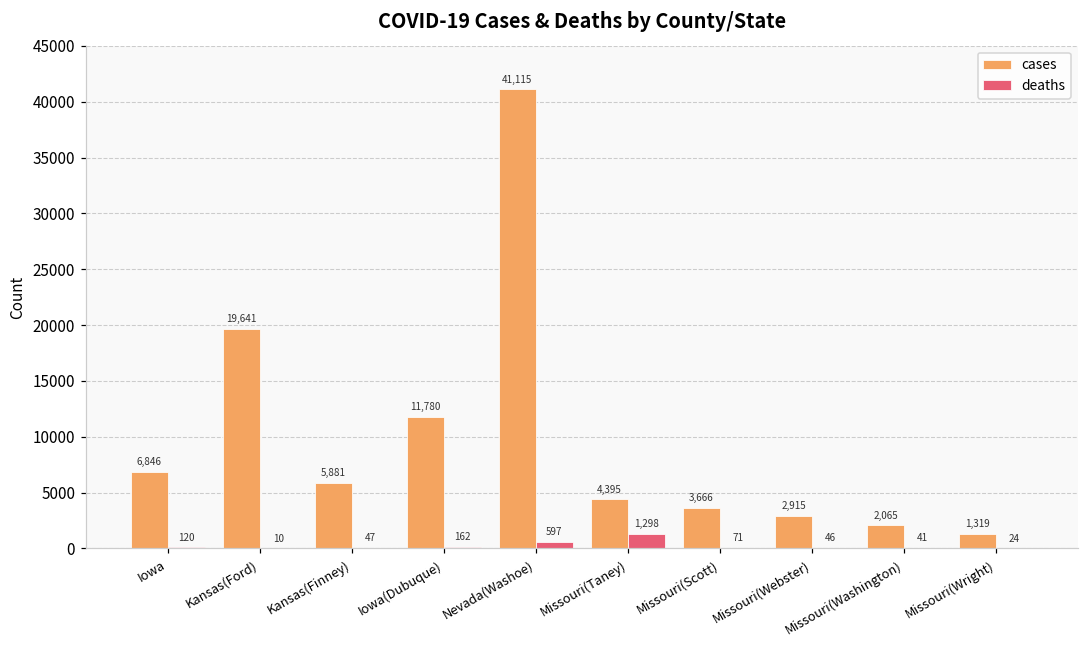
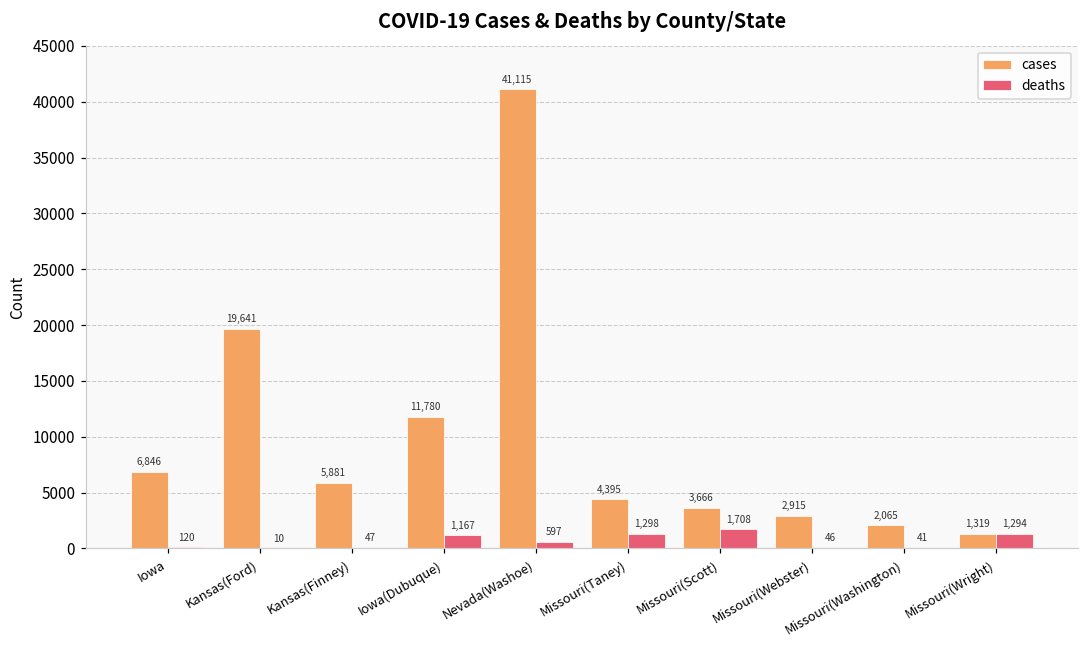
  {
    "cases": {
      "Iowa": "6,846",
      "Kansas(Ford)": "19,641",
      "Kansas(Finney)": "5,881",
      "Iowa(Dubuque)": "11,780",
      "Nevada(Washoe)": "41,115",
      "Missouri(Taney)": "4,395",
      "Missouri(Scott)": "3,666",
      "Missouri(Webster)": "2,915",
      "Missouri(Washington)": "2,065",
      "Missouri(Wright)": "1,319"
    },
    "deaths": {
      "Iowa": "120",
      "Kansas(Ford)": "10",
      "Kansas(Finney)": "47",
-     "Iowa(Dubuque)": "162",
+     "Iowa(Dubuque)": "1,167",
      "Nevada(Washoe)": "597",
      "Missouri(Taney)": "1,298",
-     "Missouri(Scott)": "71",
+     "Missouri(Scott)": "1,708",
      "Missouri(Webster)": "46",
      "Missouri(Washington)": "41",
-     "Missouri(Wright)": "24"
+     "Missouri(Wright)": "1,294"
    }
  }
